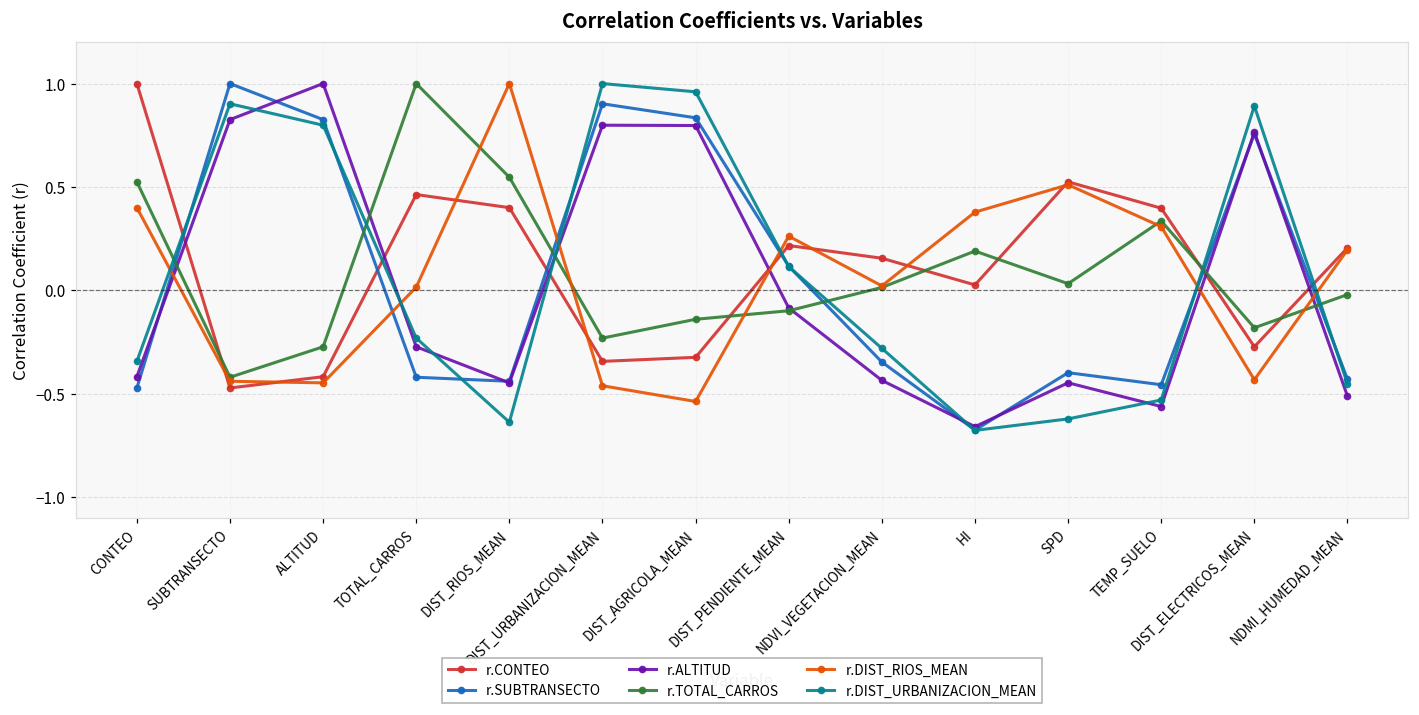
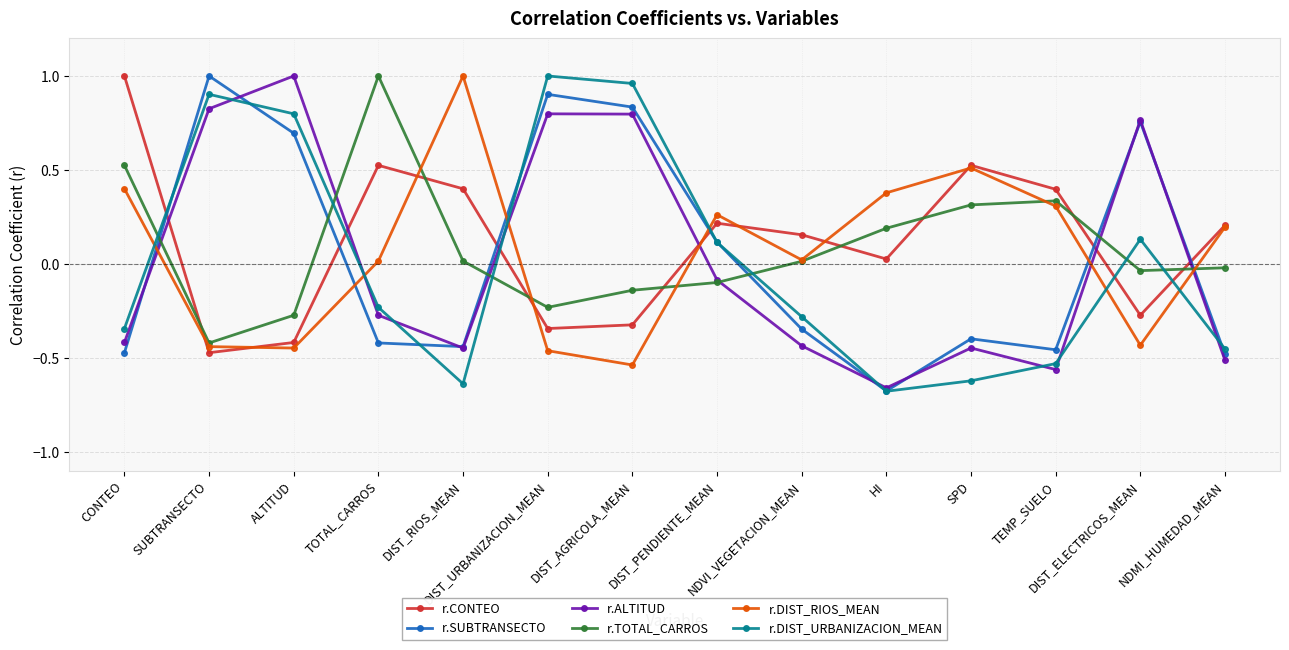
  {
    "r.CONTEO": {
      "CONTEO": 1.00,
      "SUBTRANSECTO": -0.47,
      "ALTITUD": -0.42,
-     "TOTAL_CARROS": 0.46,
+     "TOTAL_CARROS": 0.52,
      "DIST_RIOS_MEAN": 0.40,
      "DIST_URBANIZACION_MEAN": -0.34,
      "DIST_AGRICOLA_MEAN": -0.32,
      "DIST_PENDIENTE_MEAN": 0.22,
      "NDVI_VEGETACION_MEAN": 0.15,
      "HI": 0.03,
      "SPD": 0.52,
      "TEMP_SUELO": 0.40,
      "DIST_ELECTRICOS_MEAN": -0.27
    },
    "r.SUBTRANSECTO": {
      "CONTEO": -0.47,
      "SUBTRANSECTO": 1.00,
-     "ALTITUD": 0.83,
+     "ALTITUD": 0.70,
      "TOTAL_CARROS": -0.42,
      "DIST_URBANIZACION_MEAN": 0.90,
      "DIST_AGRICOLA_MEAN": 0.83,
      "NDVI_VEGETACION_MEAN": -0.35,
      "SPD": -0.40,
      "TEMP_SUELO": -0.46,
-     "NDMI_HUMEDAD_MEAN": -0.43
+     "NDMI_HUMEDAD_MEAN": -0.48
    },
    "r.ALTITUD": {
      "CONTEO": -0.42,
      "SUBTRANSECTO": 0.83,
      "ALTITUD": 1.00,
      "TOTAL_CARROS": -0.27,
      "DIST_URBANIZACION_MEAN": 0.80,
      "DIST_AGRICOLA_MEAN": 0.80,
      "DIST_PENDIENTE_MEAN": -0.09,
      "NDVI_VEGETACION_MEAN": -0.44,
      "HI": -0.66,
      "SPD": -0.45,
      "TEMP_SUELO": -0.56,
      "NDMI_HUMEDAD_MEAN": -0.51
    },
    "r.TOTAL_CARROS": {
      "CONTEO": 0.52,
      "SUBTRANSECTO": -0.42,
      "ALTITUD": -0.27,
      "TOTAL_CARROS": 1.00,
-     "DIST_RIOS_MEAN": 0.55,
+     "DIST_RIOS_MEAN": 0.02,
      "DIST_URBANIZACION_MEAN": -0.23,
      "DIST_AGRICOLA_MEAN": -0.14,
      "DIST_PENDIENTE_MEAN": -0.10,
      "HI": 0.19,
-     "SPD": 0.03,
+     "SPD": 0.31,
      "TEMP_SUELO": 0.34,
-     "DIST_ELECTRICOS_MEAN": -0.18,
+     "DIST_ELECTRICOS_MEAN": -0.04,
      "NDMI_HUMEDAD_MEAN": -0.02
    },
    "r.DIST_RIOS_MEAN": {
      "CONTEO": 0.40,
      "SUBTRANSECTO": -0.44,
      "ALTITUD": -0.45,
      "TOTAL_CARROS": 0.02,
      "DIST_RIOS_MEAN": 1.00,
      "DIST_URBANIZACION_MEAN": -0.46,
      "DIST_AGRICOLA_MEAN": -0.54,
      "DIST_PENDIENTE_MEAN": 0.26,
      "HI": 0.38,
      "SPD": 0.51,
      "TEMP_SUELO": 0.31,
      "DIST_ELECTRICOS_MEAN": -0.43
    },
    "r.DIST_URBANIZACION_MEAN": {
      "CONTEO": -0.34,
      "SUBTRANSECTO": 0.90,
      "ALTITUD": 0.80,
      "TOTAL_CARROS": -0.23,
      "DIST_RIOS_MEAN": -0.64,
      "DIST_URBANIZACION_MEAN": 1.00,
      "DIST_AGRICOLA_MEAN": 0.96,
      "NDVI_VEGETACION_MEAN": -0.28,
      "SPD": -0.62,
      "TEMP_SUELO": -0.53,
-     "DIST_ELECTRICOS_MEAN": 0.89,
+     "DIST_ELECTRICOS_MEAN": 0.13,
      "NDMI_HUMEDAD_MEAN": -0.45
    }
  }
